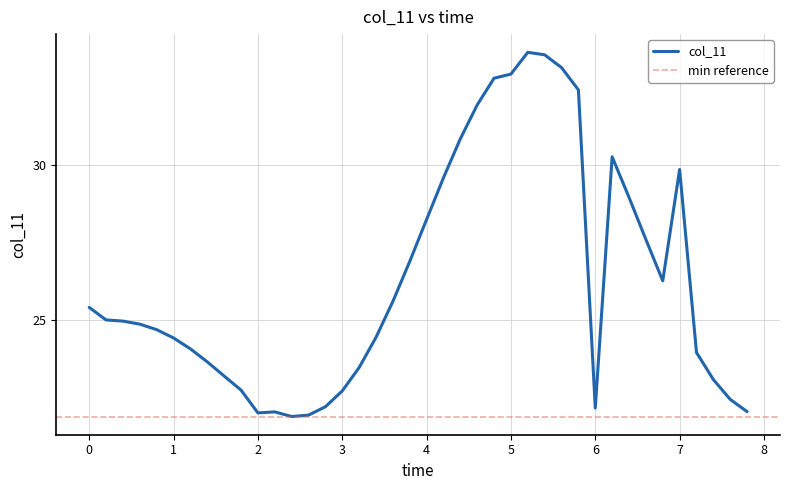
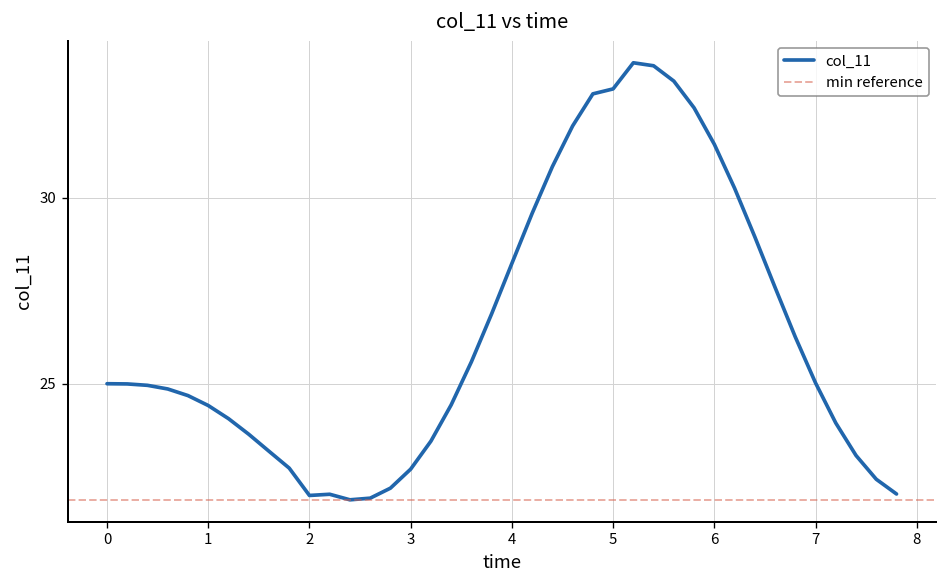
  {
-   "0": 25.4,
+   "0": 25.0,
    "1": 24.4,
    "2": 22.0,
    "3": 22.7,
    "4": 28.2,
    "5": 32.9,
-   "6": 22.2,
-   "7": 29.9
+   "6": 31.4,
+   "7": 25.0
  }
